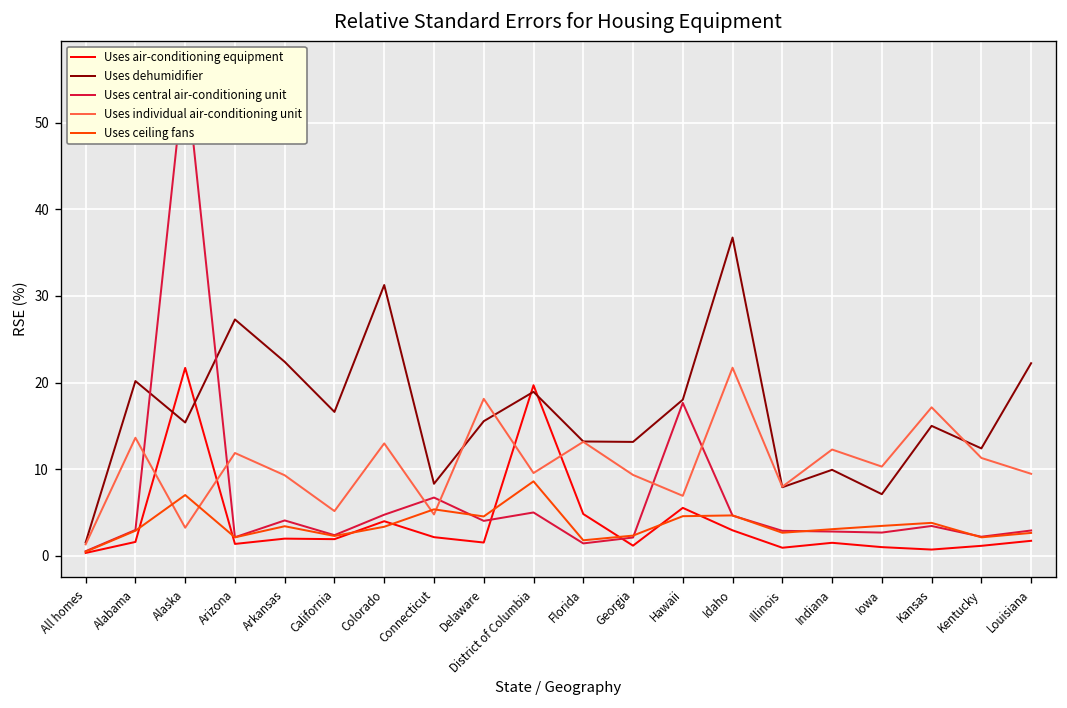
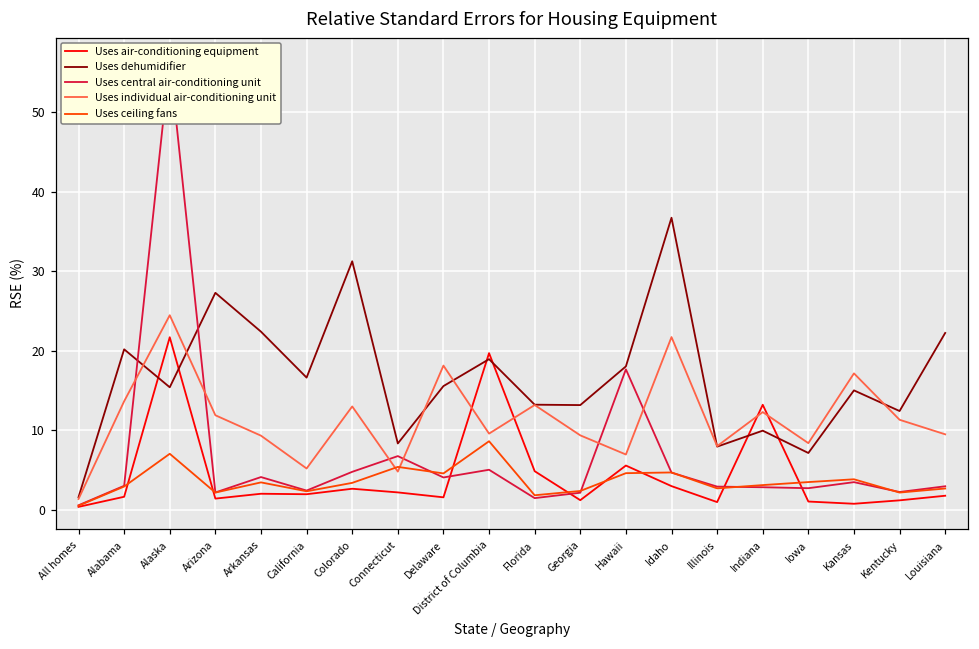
  {
    "Uses air-conditioning equipment": {
      "Alabama": 2,
      "Alaska": 22,
      "Arizona": 1,
      "Arkansas": 2,
      "California": 2,
-     "Colorado": 4,
+     "Colorado": 3,
      "Connecticut": 2,
      "Delaware": 2,
      "District of Columbia": 20,
      "Florida": 5,
      "Georgia": 1,
      "Hawaii": 6,
      "Idaho": 3,
      "Illinois": 1,
-     "Indiana": 2,
+     "Indiana": 13,
      "Iowa": 1,
      "Kansas": 1,
      "Kentucky": 1,
      "Louisiana": 2
    },
    "Uses dehumidifier": {
      "Alabama": 20,
      "Alaska": 15,
      "Arizona": 27,
      "Arkansas": 22,
      "California": 17,
      "Colorado": 31,
      "Connecticut": 8,
      "Delaware": 16,
      "District of Columbia": 19,
      "Georgia": 13,
      "Hawaii": 18,
      "Idaho": 37,
      "Indiana": 10,
      "Iowa": 7,
      "Kansas": 15,
      "Kentucky": 12,
      "Louisiana": 22
    },
    "Uses central air-conditioning unit": {
      "Arkansas": 4,
      "Colorado": 5,
      "Connecticut": 7,
      "Delaware": 4,
      "District of Columbia": 5,
      "Florida": 1,
      "Hawaii": 18,
      "Iowa": 3,
      "Kansas": 3
    },
    "Uses individual air-conditioning unit": {
      "Alabama": 14,
-     "Alaska": 3,
+     "Alaska": 24,
      "Arizona": 12,
      "Arkansas": 9,
      "California": 5,
      "Colorado": 13,
      "Connecticut": 5,
      "Delaware": 18,
      "District of Columbia": 10,
      "Georgia": 9,
      "Hawaii": 7,
      "Idaho": 22,
      "Indiana": 12,
-     "Iowa": 10,
+     "Iowa": 8,
      "Kansas": 17,
      "Kentucky": 11,
      "Louisiana": 9
    },
    "Uses ceiling fans": {
      "Alaska": 7,
      "Arkansas": 3,
      "Colorado": 3,
      "Connecticut": 5,
      "Delaware": 5,
      "District of Columbia": 9,
      "Florida": 2,
      "Hawaii": 5,
      "Iowa": 3,
      "Kansas": 4
    }
  }
